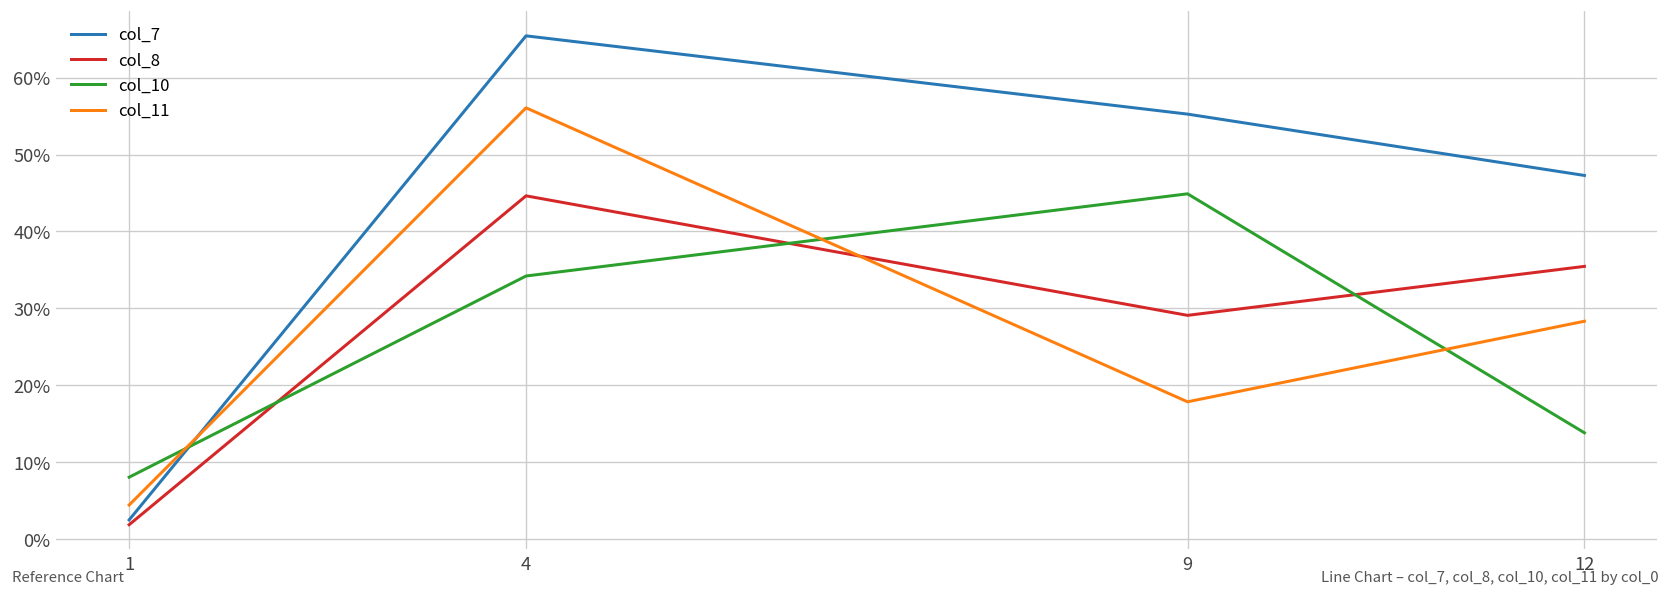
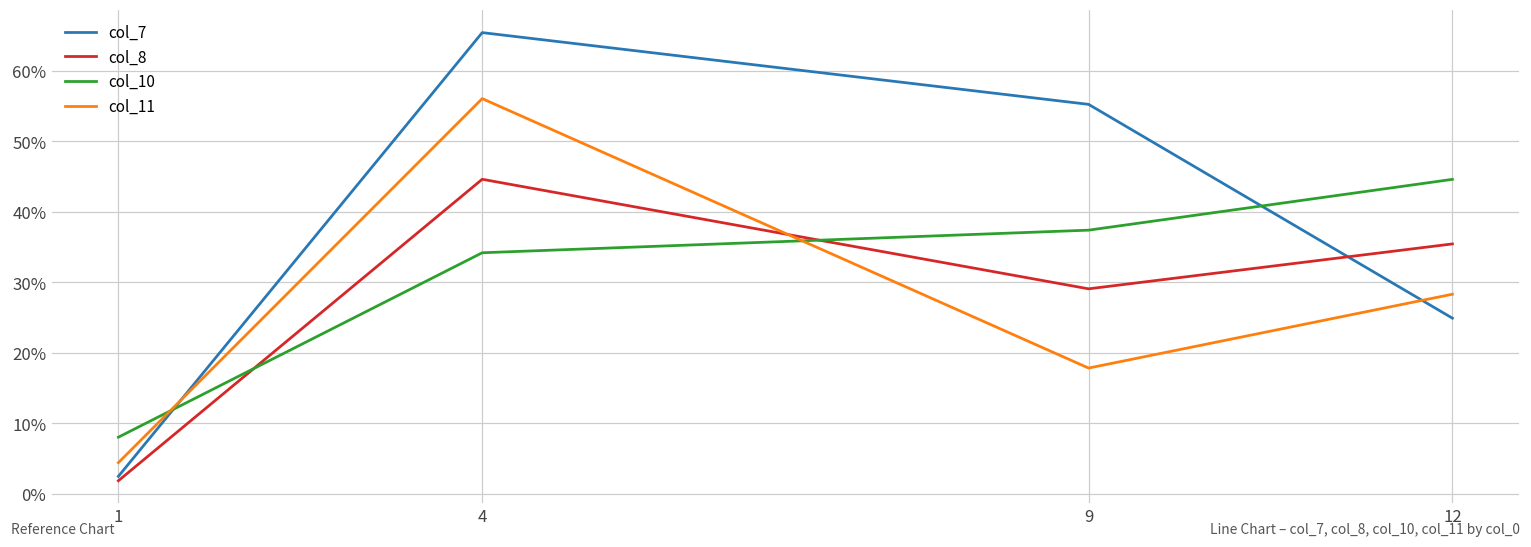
  {
    "col_7": {
      "1": "2%",
      "4": "65%",
      "9": "55%",
-     "12": "47%"
+     "12": "25%"
    },
    "col_8": {
      "1": "2%",
      "4": "45%",
      "9": "29%",
      "12": "35%"
    },
    "col_10": {
      "1": "8%",
      "4": "34%",
-     "9": "45%",
-     "12": "14%"
+     "9": "37%",
+     "12": "45%"
    },
    "col_11": {
      "1": "4%",
      "4": "56%",
      "9": "18%",
      "12": "28%"
    }
  }
